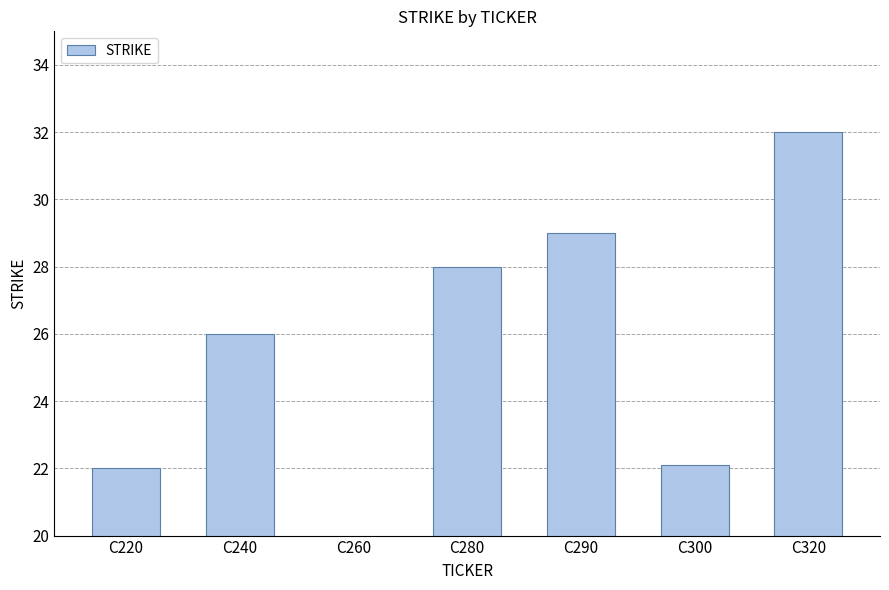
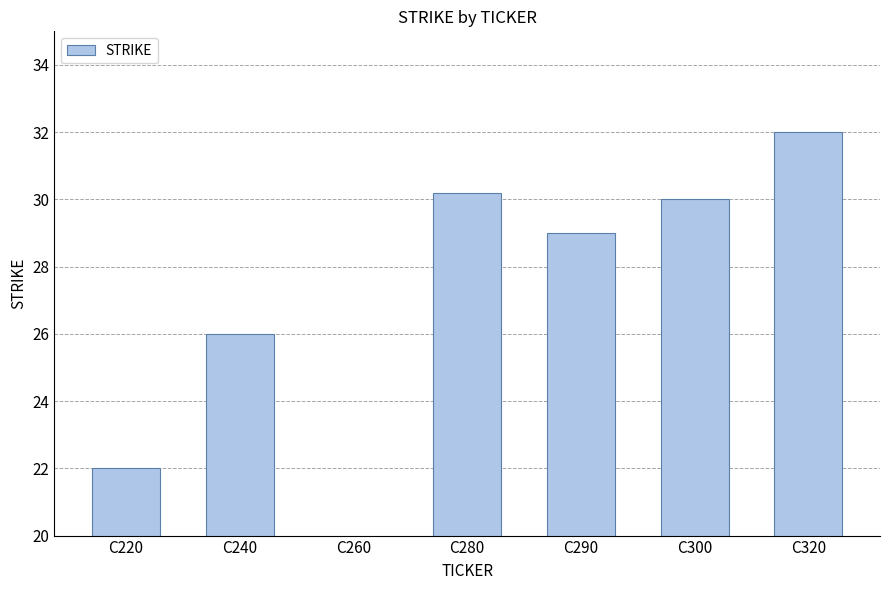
  {
    "C220": 22.0,
    "C240": 26.0,
-   "C280": 28.0,
+   "C280": 30.2,
    "C290": 29.0,
-   "C300": 22.1,
+   "C300": 30.0,
    "C320": 32.0
  }
